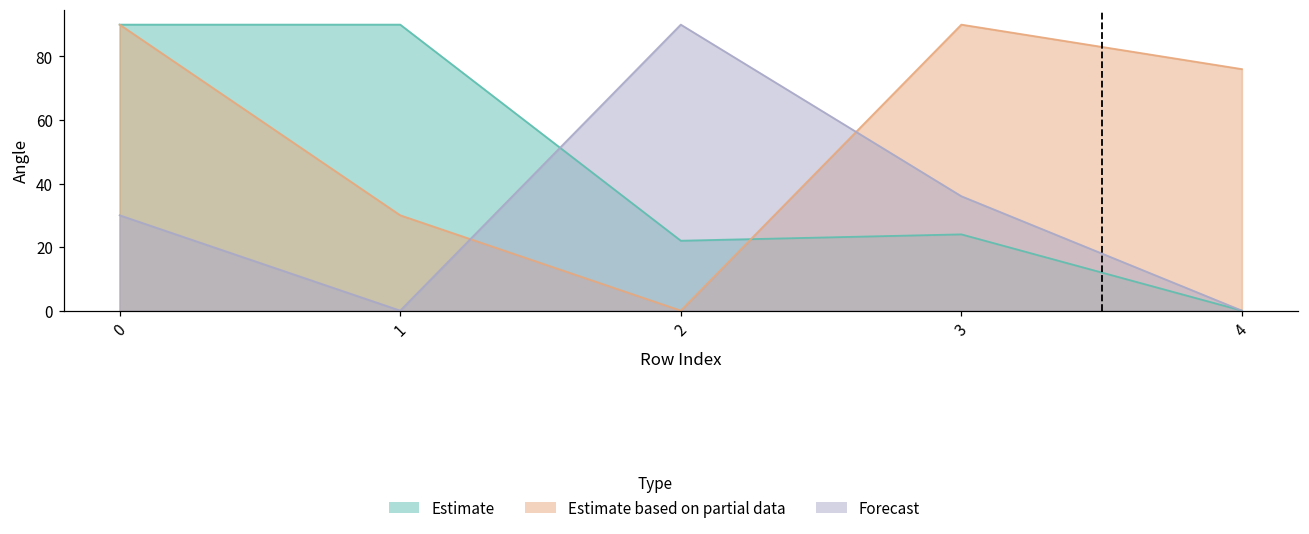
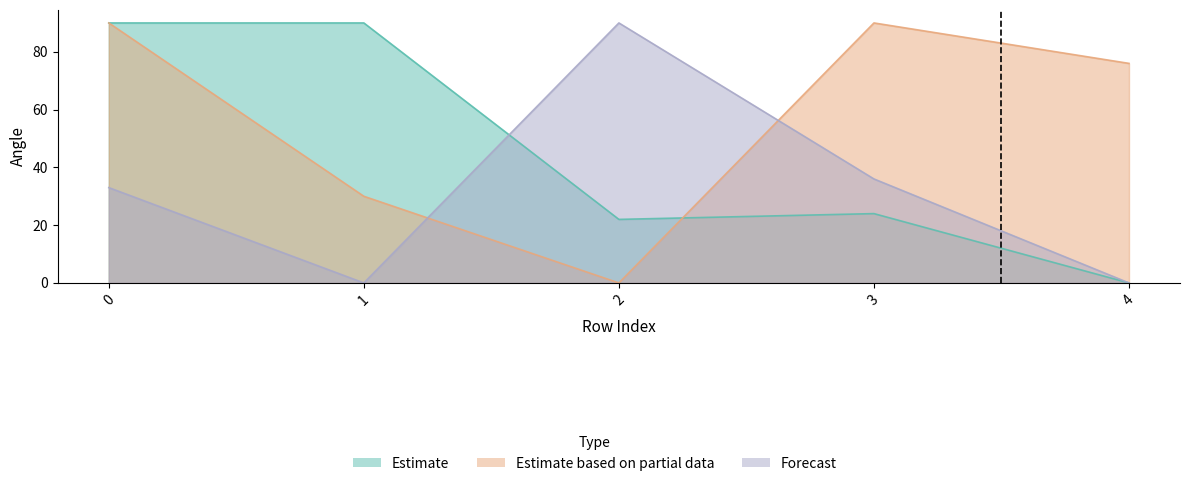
  {
    "Estimate": {
      "1": 90,
      "2": 22,
      "3": 24
    },
    "Estimate based on partial data": {
      "1": 30,
      "2": 0,
      "3": 90,
      "4": 76
    },
    "Forecast": {
-     "0": 30,
+     "0": 33,
      "1": 0,
      "2": 90,
      "3": 36
    }
  }
